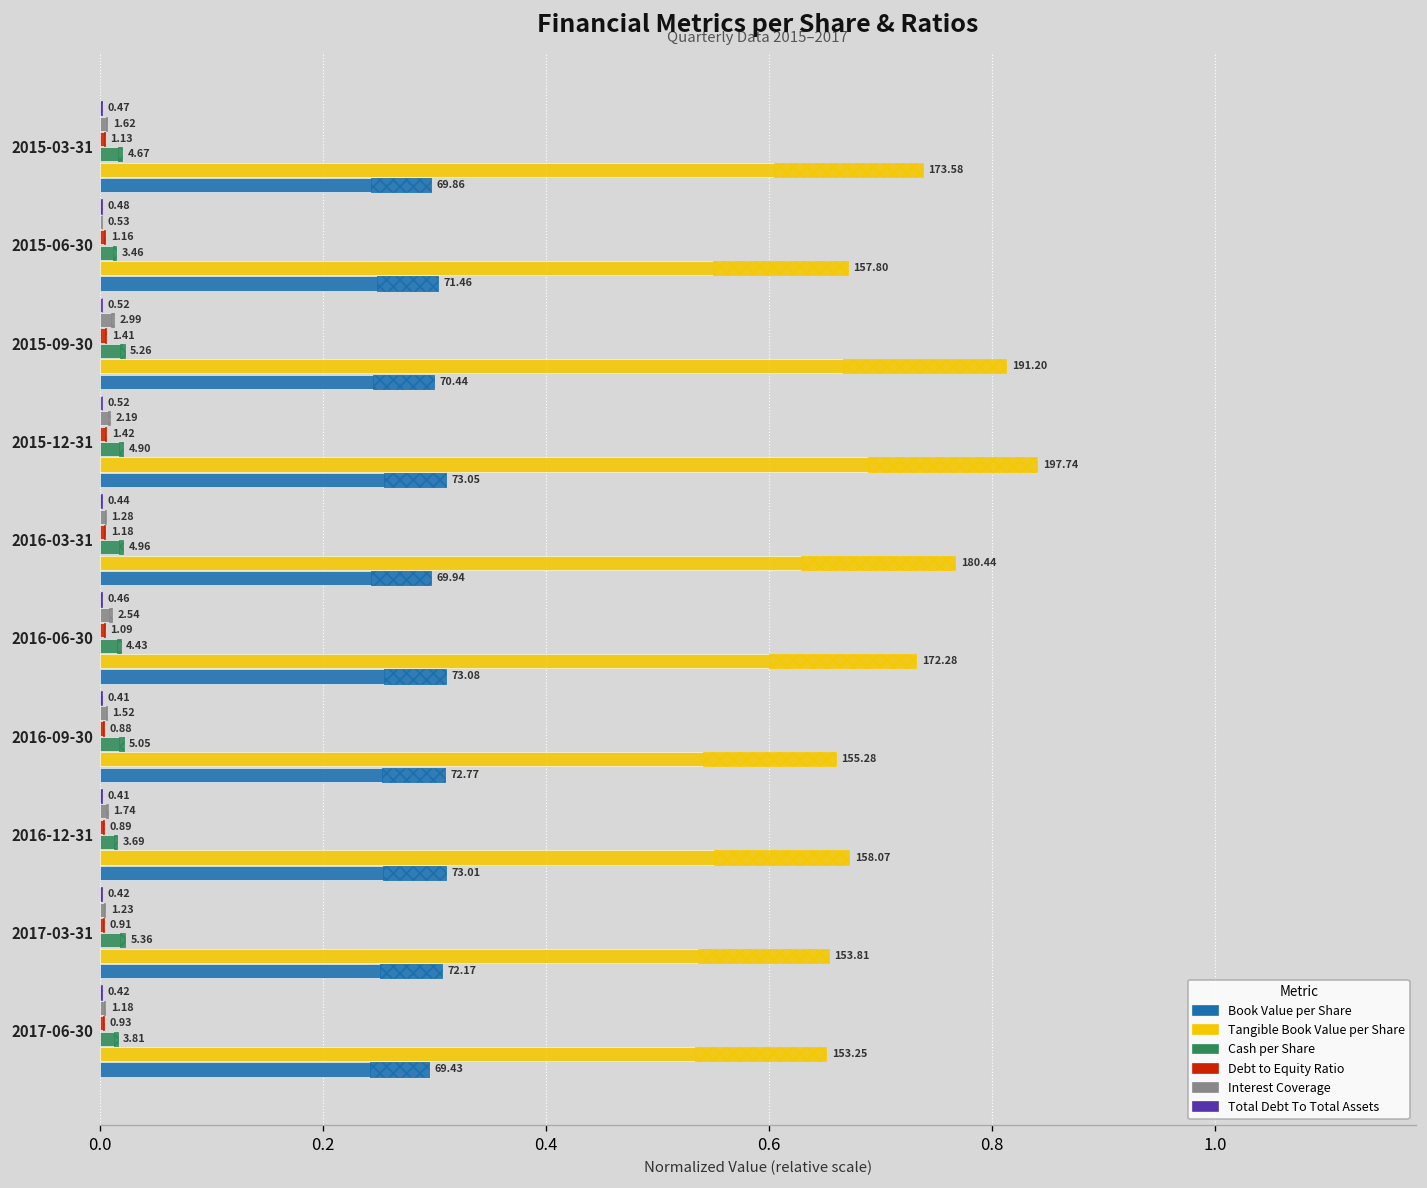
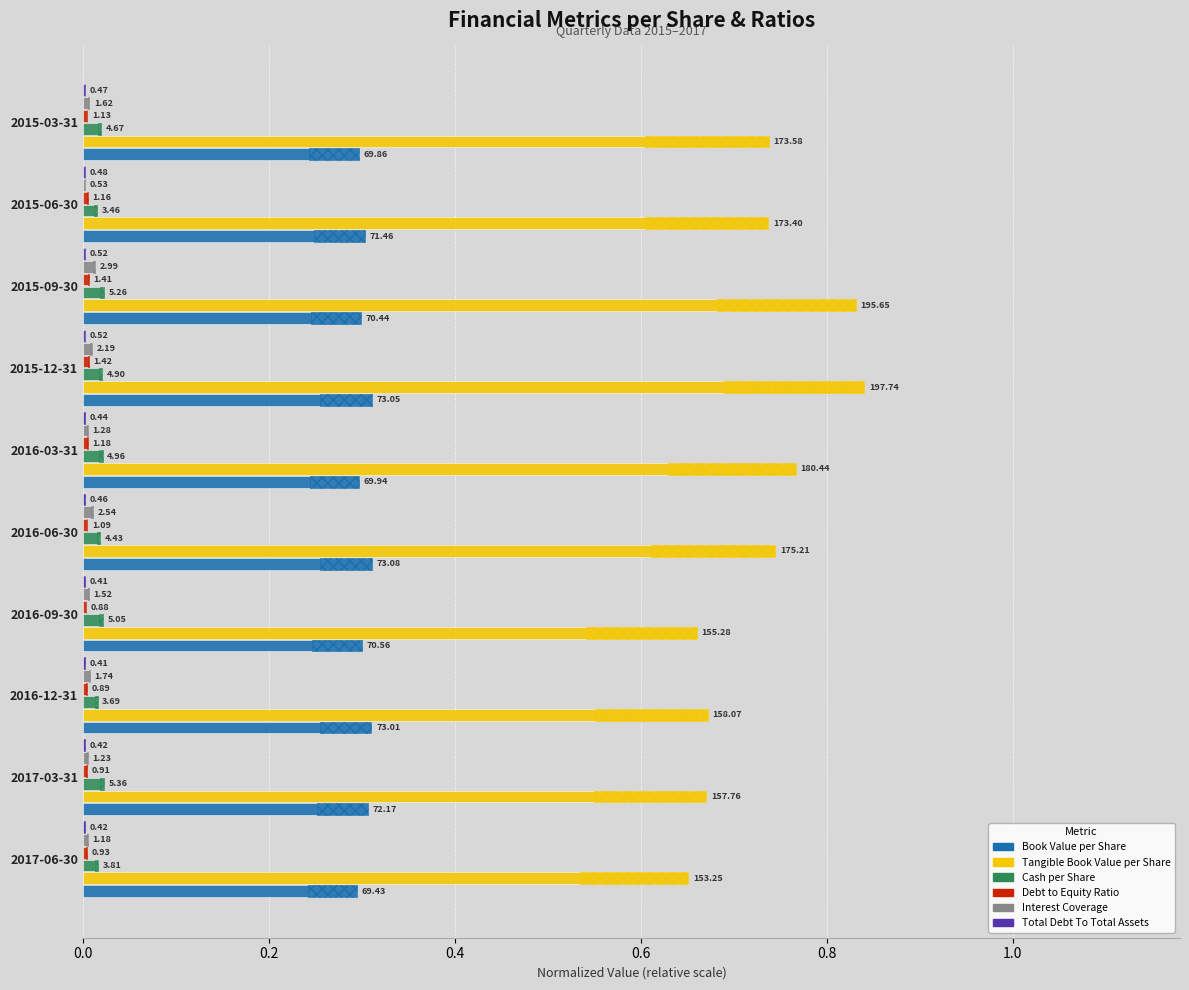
  {
    "Book Value per Share": {
-     "2016-09-30": 72.77
+     "2016-09-30": 70.56
    },
    "Tangible Book Value per Share": {
-     "2015-06-30": 157.80,
-     "2015-09-30": 191.20,
-     "2016-06-30": 172.28,
-     "2017-03-31": 153.81
+     "2015-06-30": 173.40,
+     "2015-09-30": 195.65,
+     "2016-06-30": 175.21,
+     "2017-03-31": 157.76
    }
  }
